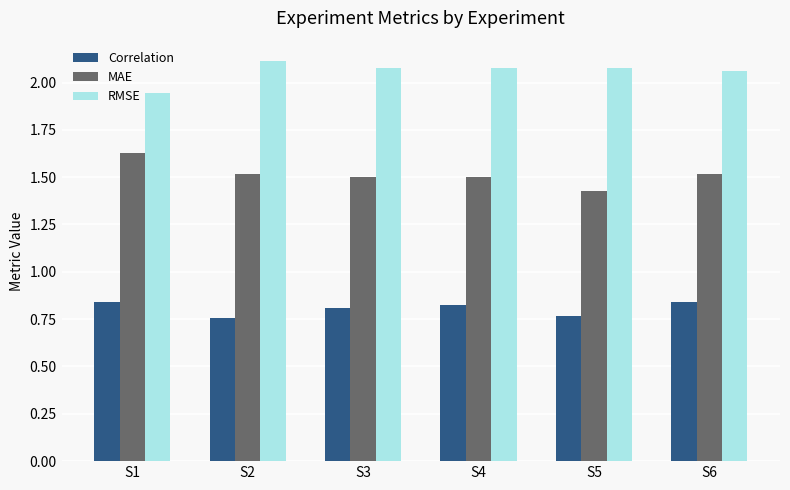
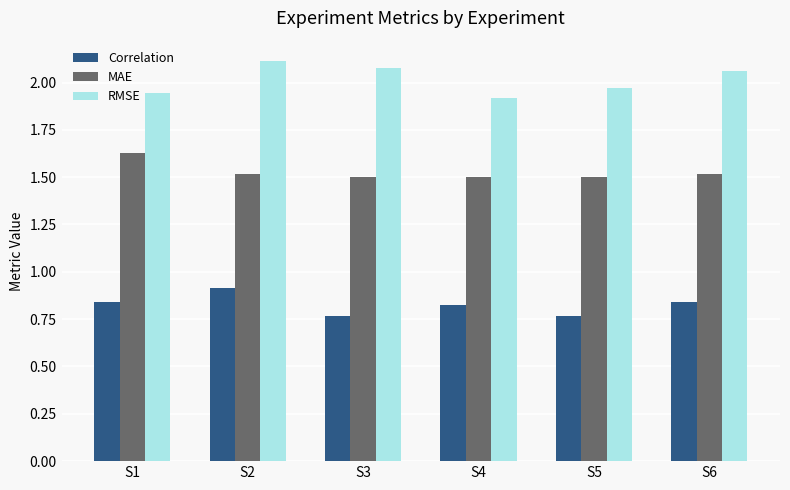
  {
    "Correlation": {
      "S1": 0.84,
-     "S2": 0.75,
-     "S3": 0.81,
+     "S2": 0.91,
+     "S3": 0.77,
      "S4": 0.83,
      "S5": 0.76,
      "S6": 0.84
    },
    "MAE": {
      "S1": 1.63,
      "S2": 1.52,
      "S3": 1.50,
      "S4": 1.50,
-     "S5": 1.43,
+     "S5": 1.50,
      "S6": 1.51
    },
    "RMSE": {
      "S1": 1.95,
      "S2": 2.12,
      "S3": 2.08,
-     "S4": 2.08,
-     "S5": 2.08,
+     "S4": 1.92,
+     "S5": 1.97,
      "S6": 2.06
    }
  }
